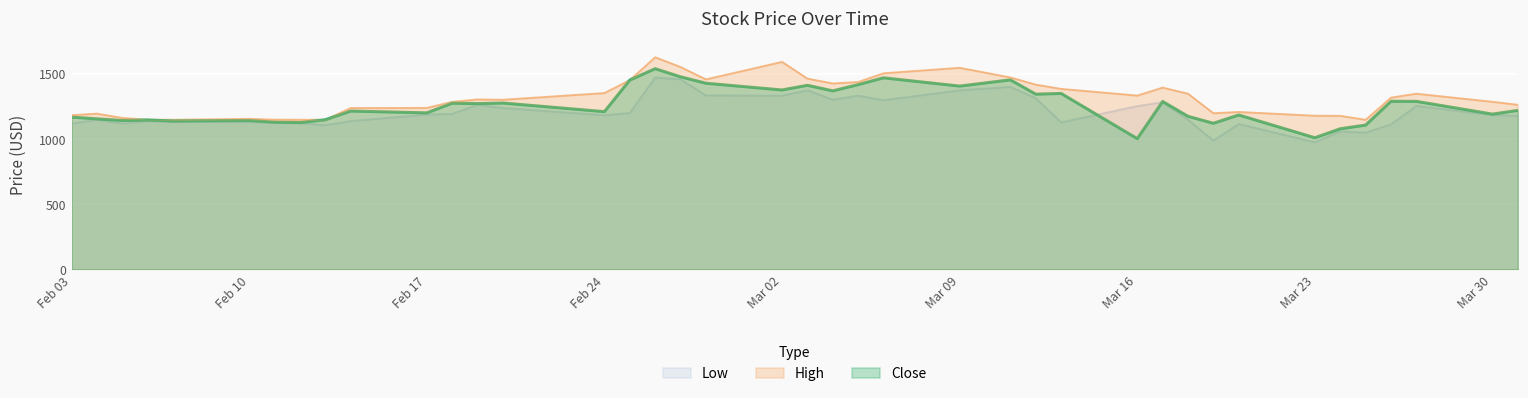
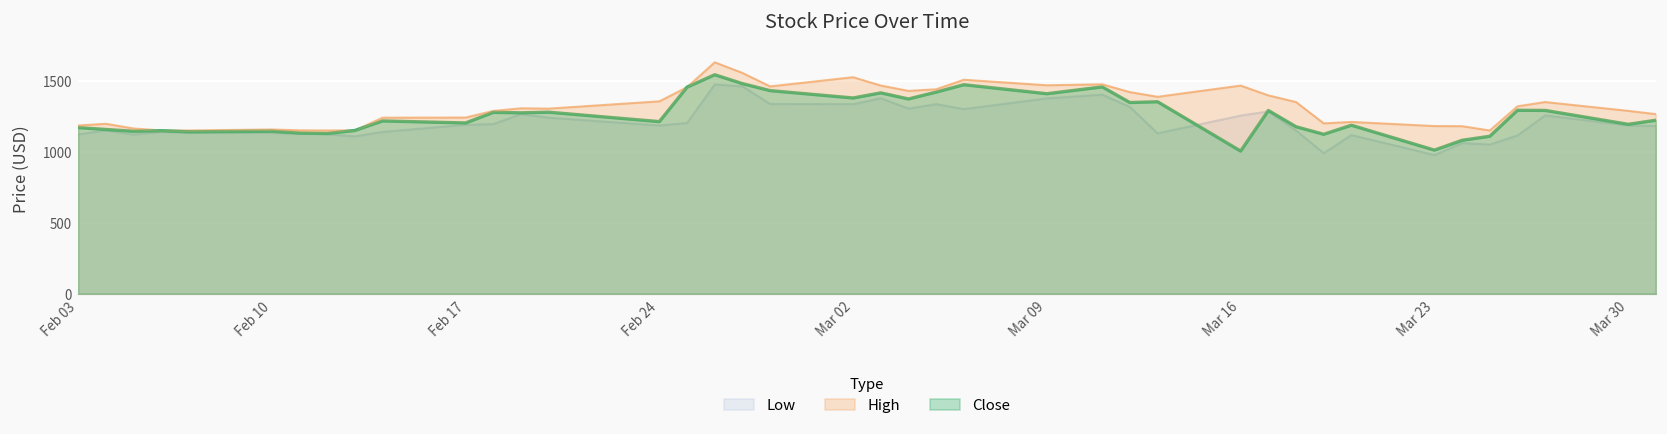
  {
    "Low": {
      "Feb 03": 1120,
      "Feb 24": 1190,
      "Mar 02": 1340,
      "Mar 09": 1380,
      "Mar 16": 1250,
      "Mar 23": 980
    },
    "High": {
      "Feb 17": 1240,
      "Feb 24": 1350,
-     "Mar 02": 1590,
-     "Mar 09": 1550,
-     "Mar 16": 1340,
+     "Mar 02": 1530,
+     "Mar 09": 1470,
+     "Mar 16": 1470,
      "Mar 23": 1180,
      "Mar 30": 1290
    },
    "Close": {
      "Feb 24": 1210,
      "Mar 02": 1380,
      "Mar 09": 1410,
      "Mar 16": 1000,
      "Mar 23": 1010
    }
  }
